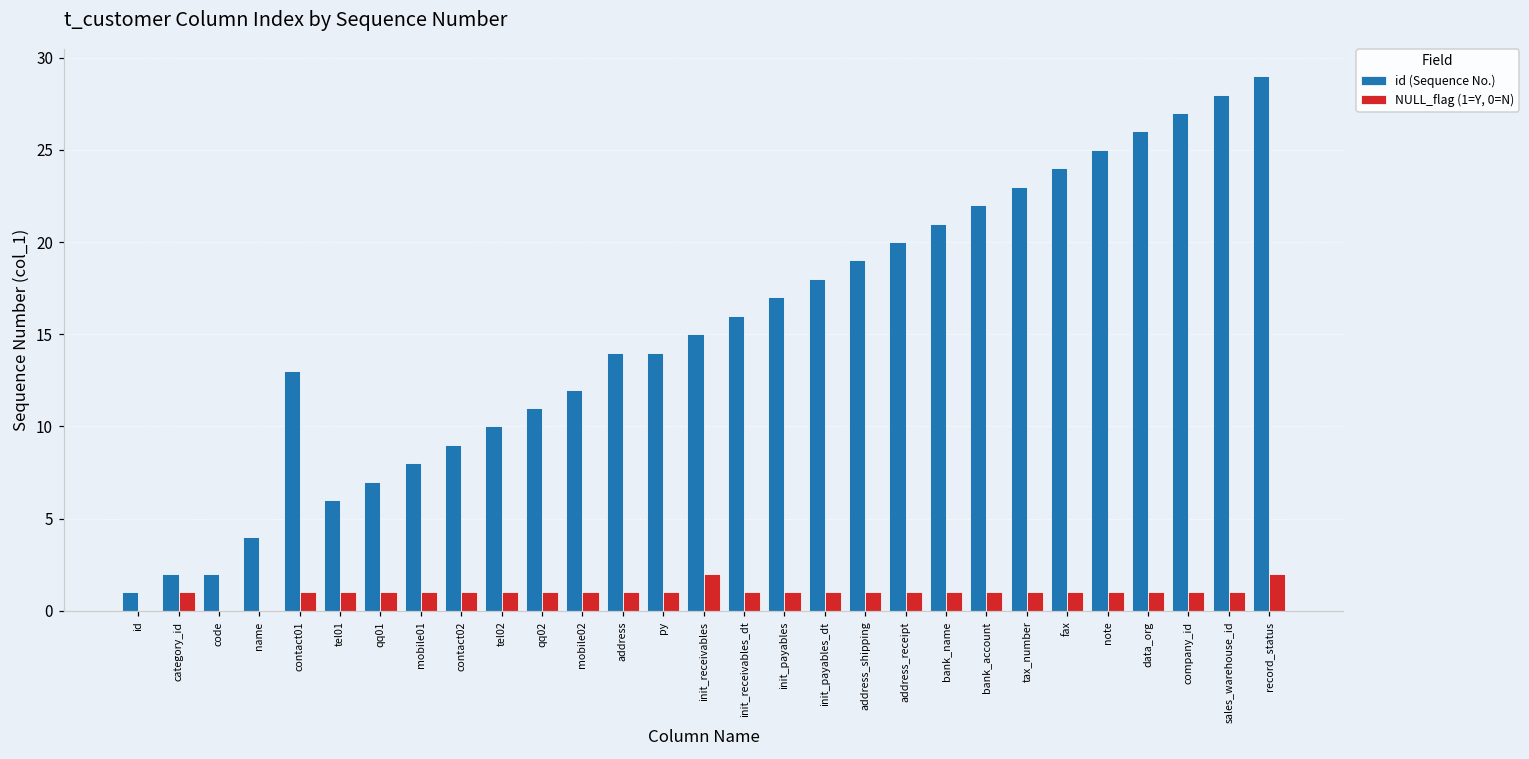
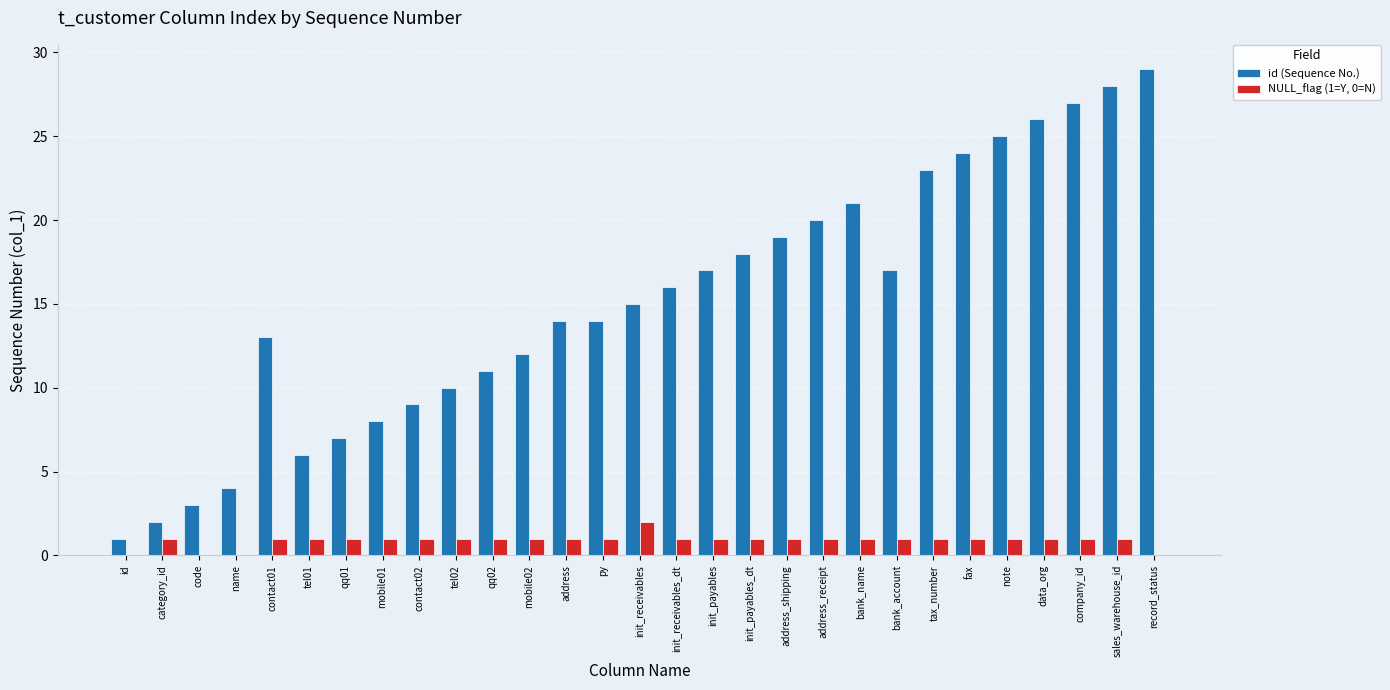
  {
    "id (Sequence No.)": {
      "id": 1,
      "category_id": 2,
-     "code": 2,
+     "code": 3,
      "name": 4,
      "contact01": 13,
      "tel01": 6,
      "qq01": 7,
      "mobile01": 8,
      "contact02": 9,
      "tel02": 10,
      "qq02": 11,
      "mobile02": 12,
      "address": 14,
      "py": 14,
      "init_receivables": 15,
      "init_receivables_dt": 16,
      "init_payables": 17,
      "init_payables_dt": 18,
      "address_shipping": 19,
      "address_receipt": 20,
      "bank_name": 21,
-     "bank_account": 22,
+     "bank_account": 17,
      "tax_number": 23,
      "fax": 24,
      "note": 25,
      "data_org": 26,
      "company_id": 27,
      "sales_warehouse_id": 28,
      "record_status": 29
    },
    "NULL_flag (1=Y, 0=N)": {
      "id": 0,
      "category_id": 1,
      "code": 0,
      "name": 0,
      "contact01": 1,
      "tel01": 1,
      "qq01": 1,
      "mobile01": 1,
      "contact02": 1,
      "tel02": 1,
      "qq02": 1,
      "mobile02": 1,
      "address": 1,
      "py": 1,
      "init_receivables": 2,
      "init_receivables_dt": 1,
      "init_payables": 1,
      "init_payables_dt": 1,
      "address_shipping": 1,
      "address_receipt": 1,
      "bank_name": 1,
      "bank_account": 1,
      "tax_number": 1,
      "fax": 1,
      "note": 1,
      "data_org": 1,
      "company_id": 1,
      "sales_warehouse_id": 1,
-     "record_status": 2
+     "record_status": 0
    }
  }
